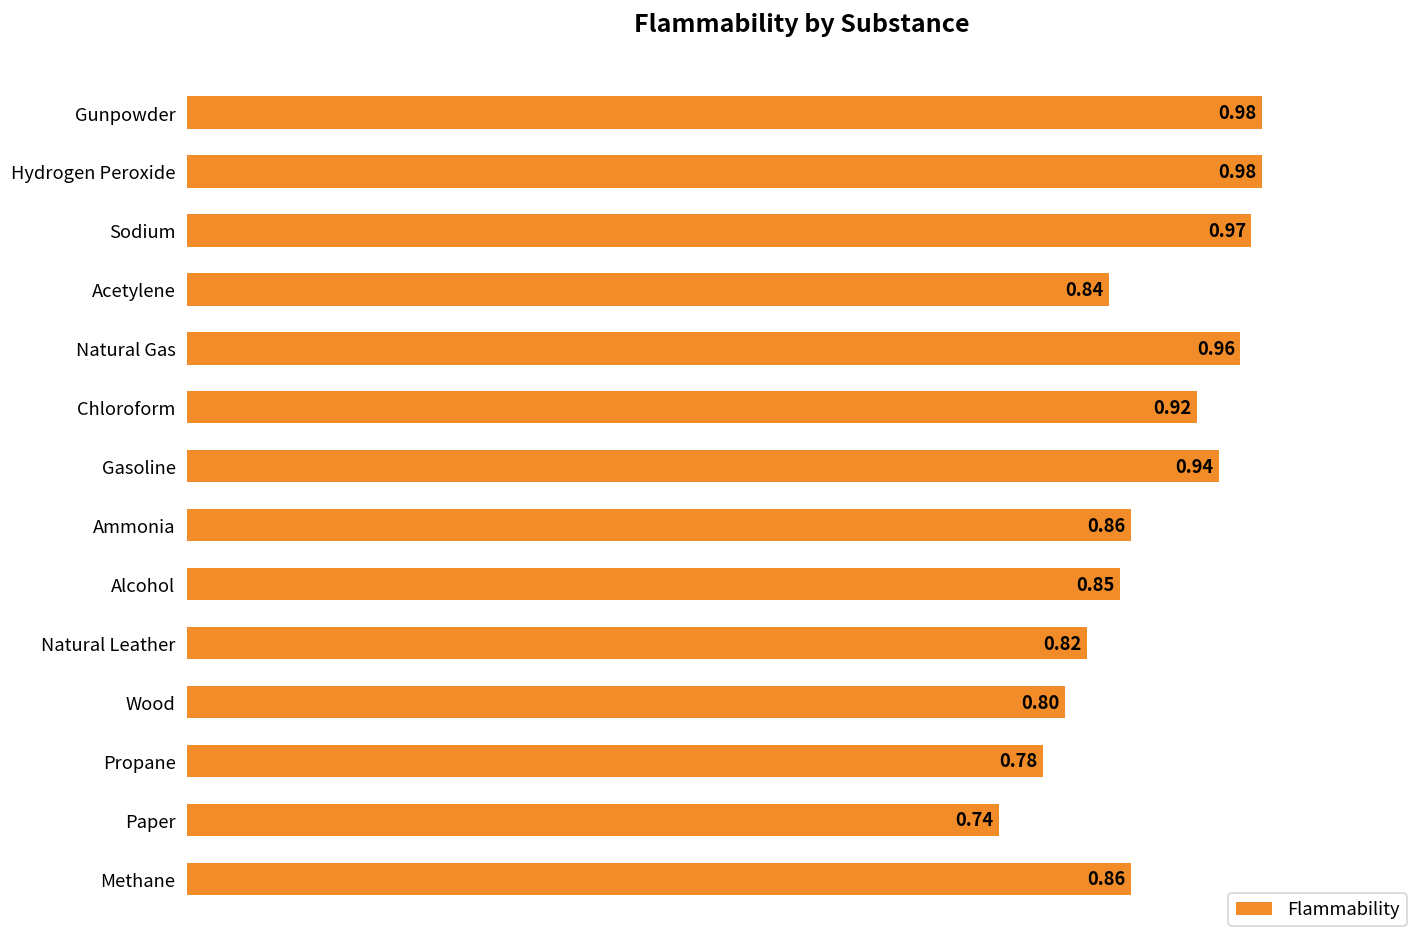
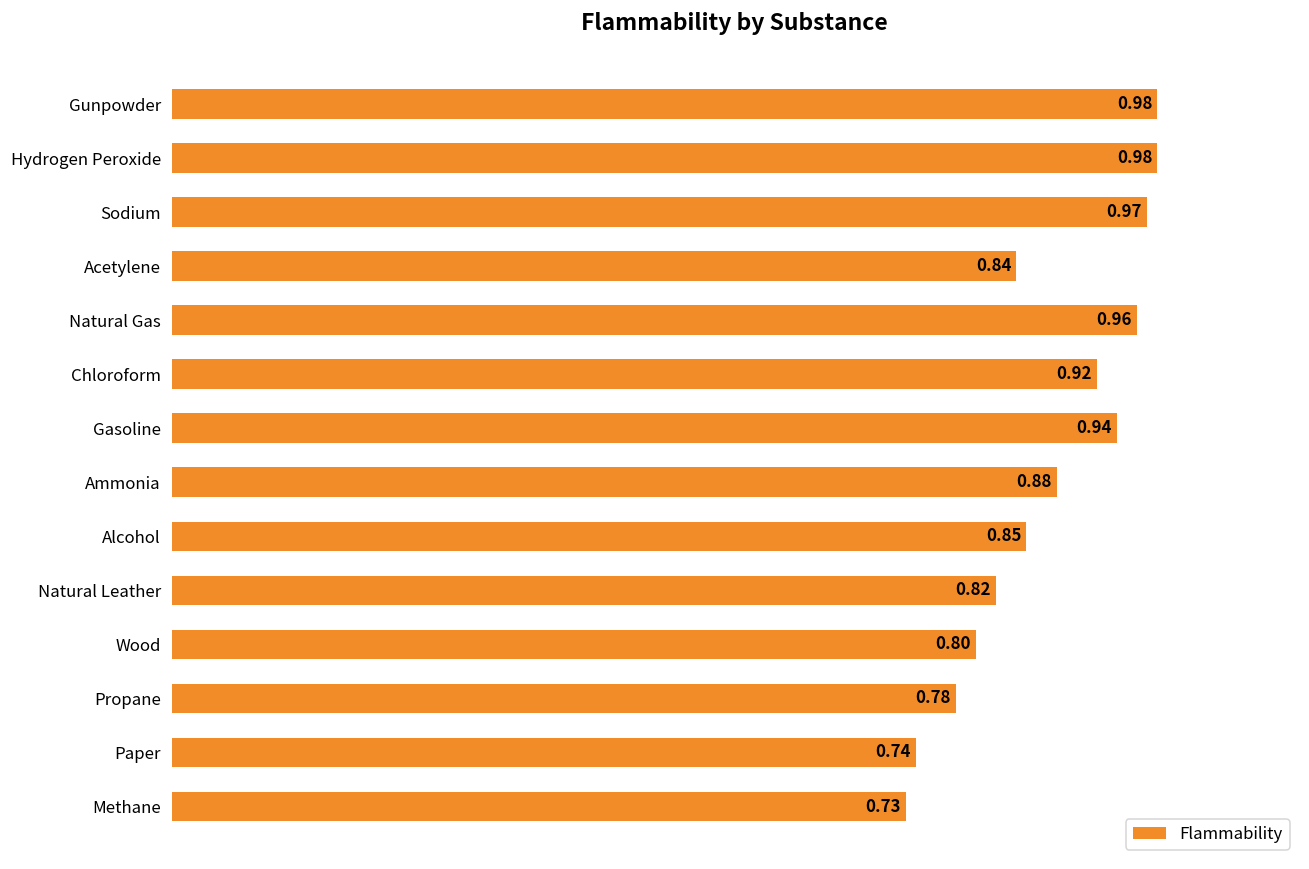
  {
    "Gunpowder": 0.98,
    "Hydrogen Peroxide": 0.98,
    "Sodium": 0.97,
    "Acetylene": 0.84,
    "Natural Gas": 0.96,
    "Chloroform": 0.92,
    "Gasoline": 0.94,
-   "Ammonia": 0.86,
+   "Ammonia": 0.88,
    "Alcohol": 0.85,
    "Natural Leather": 0.82,
    "Wood": 0.80,
    "Propane": 0.78,
    "Paper": 0.74,
-   "Methane": 0.86
+   "Methane": 0.73
  }
